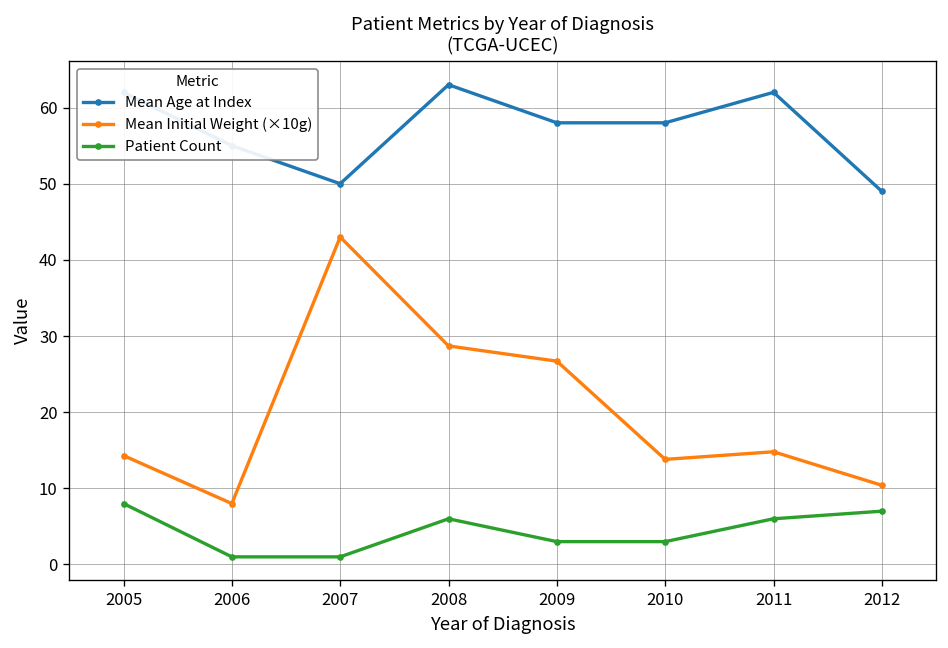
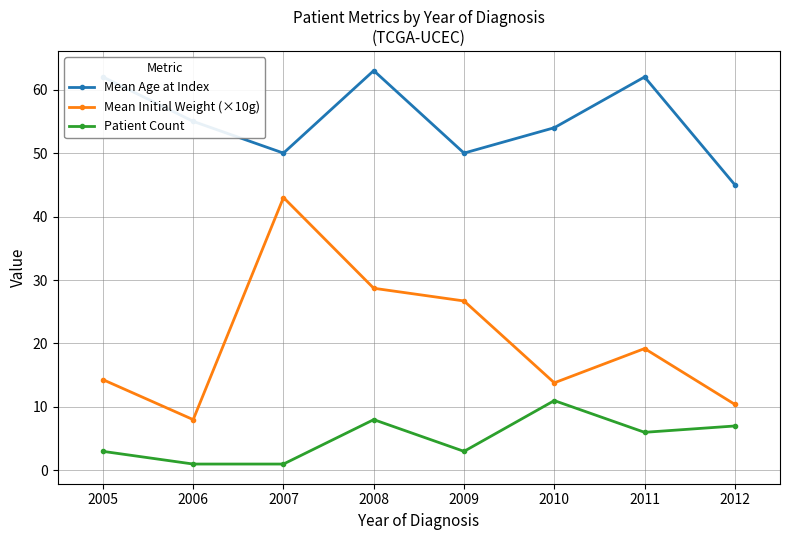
  {
    "Mean Age at Index": {
      "2007": 50,
      "2008": 63,
-     "2009": 58,
-     "2010": 58,
+     "2009": 50,
+     "2010": 54,
      "2011": 62,
-     "2012": 49
+     "2012": 45
    },
    "Mean Initial Weight (×10g)": {
      "2005": 14,
      "2006": 8,
      "2007": 43,
      "2008": 29,
      "2009": 27,
      "2010": 14,
-     "2011": 15,
+     "2011": 19,
      "2012": 10
    },
    "Patient Count": {
-     "2005": 8,
+     "2005": 3,
      "2006": 1,
      "2007": 1,
-     "2008": 6,
+     "2008": 8,
      "2009": 3,
-     "2010": 3,
+     "2010": 11,
      "2011": 6,
      "2012": 7
    }
  }
